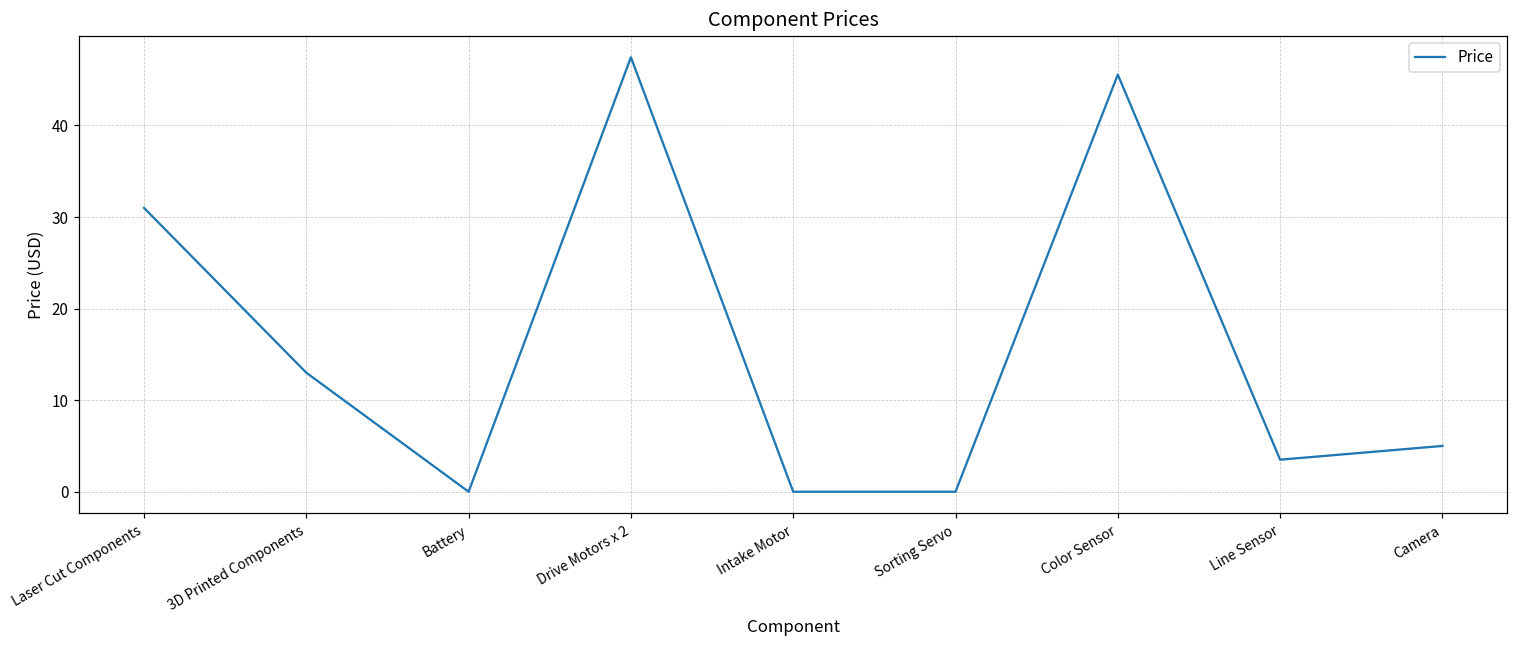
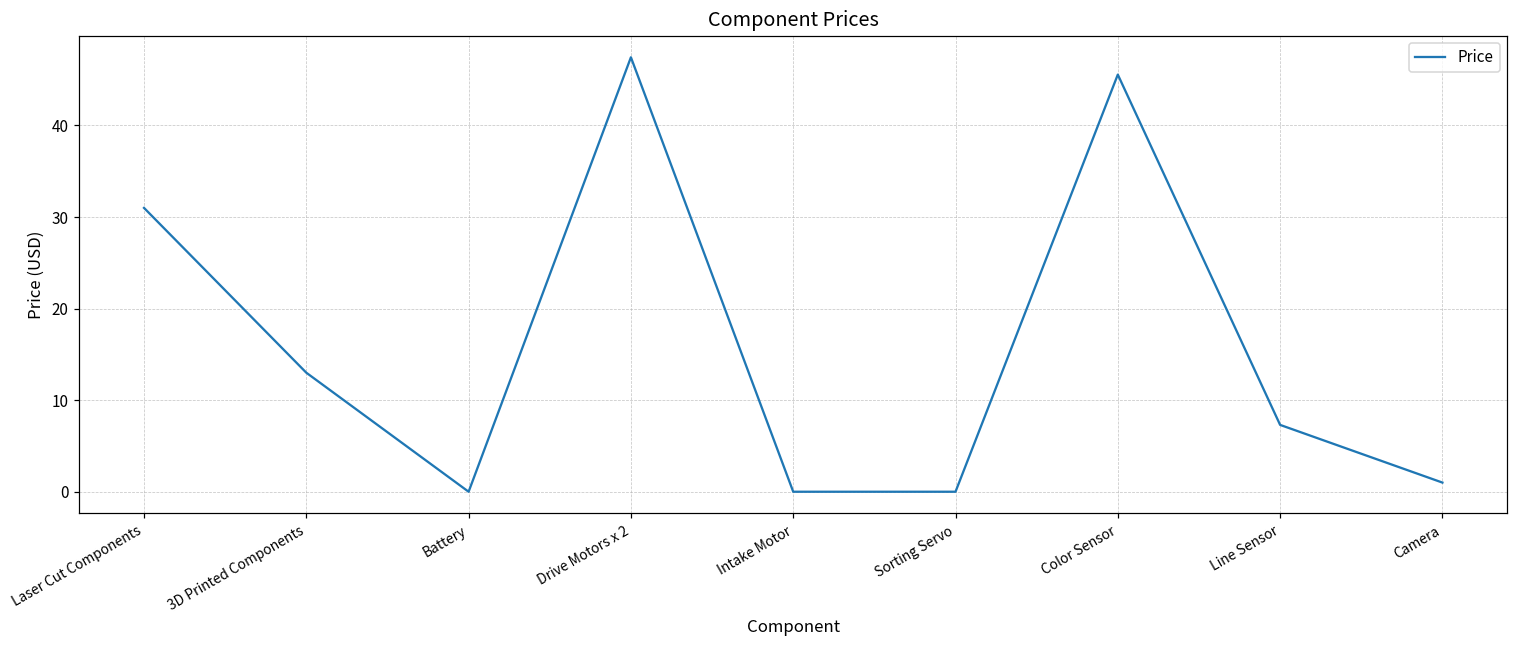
  {
    "Laser Cut Components": 31,
    "3D Printed Components": 13,
    "Battery": 0,
    "Drive Motors x 2": 47,
    "Intake Motor": 0,
    "Sorting Servo": 0,
    "Color Sensor": 46,
-   "Line Sensor": 4,
-   "Camera": 5
+   "Line Sensor": 7,
+   "Camera": 1
  }
